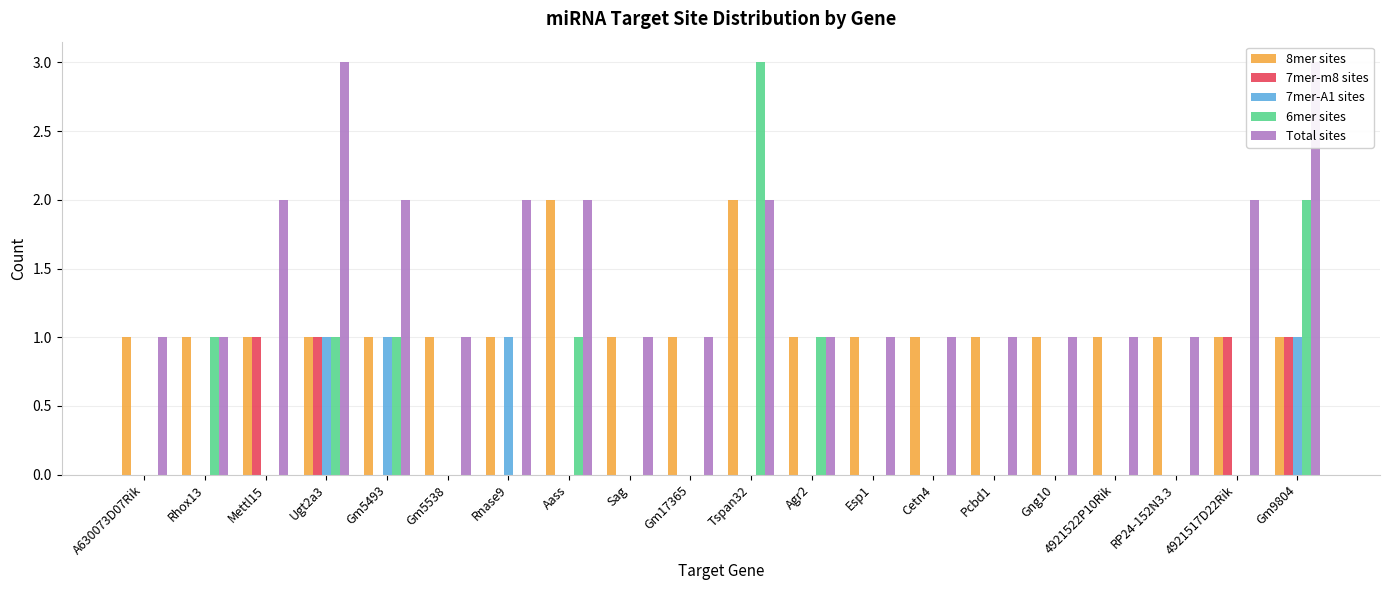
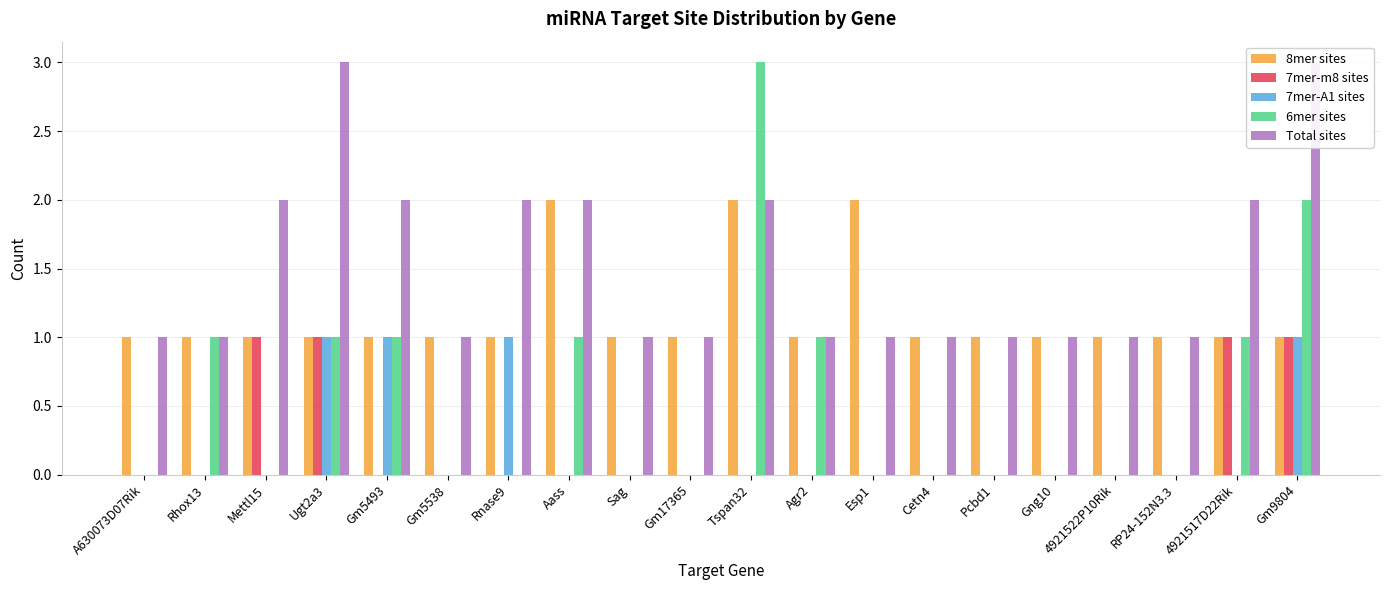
  {
    "8mer sites": {
      "A630073D07Rik": 1,
      "Rhox13": 1,
      "Mettl15": 1,
      "Ugt2a3": 1,
      "Gm5493": 1,
      "Gm5538": 1,
      "Rnase9": 1,
      "Aass": 2,
      "Sag": 1,
      "Gm17365": 1,
      "Tspan32": 2,
      "Agr2": 1,
-     "Esp1": 1,
+     "Esp1": 2,
      "Cetn4": 1,
      "Pcbd1": 1,
      "Gng10": 1,
      "4921522P10Rik": 1,
      "RP24-152N3.3": 1,
      "4921517D22Rik": 1,
      "Gm9804": 1
    },
    "7mer-m8 sites": {
      "A630073D07Rik": 0,
      "Rhox13": 0,
      "Mettl15": 1,
      "Ugt2a3": 1,
      "Gm5493": 0,
      "Gm5538": 0,
      "Rnase9": 0,
      "Aass": 0,
      "Sag": 0,
      "Gm17365": 0,
      "Tspan32": 0,
      "Agr2": 0,
      "Esp1": 0,
      "Cetn4": 0,
      "Pcbd1": 0,
      "Gng10": 0,
      "4921522P10Rik": 0,
      "RP24-152N3.3": 0,
      "4921517D22Rik": 1,
      "Gm9804": 1
    },
    "7mer-A1 sites": {
      "A630073D07Rik": 0,
      "Rhox13": 0,
      "Mettl15": 0,
      "Ugt2a3": 1,
      "Gm5493": 1,
      "Gm5538": 0,
      "Rnase9": 1,
      "Aass": 0,
      "Sag": 0,
      "Gm17365": 0,
      "Tspan32": 0,
      "Agr2": 0,
      "Esp1": 0,
      "Cetn4": 0,
      "Pcbd1": 0,
      "Gng10": 0,
      "4921522P10Rik": 0,
      "RP24-152N3.3": 0,
      "4921517D22Rik": 0,
      "Gm9804": 1
    },
    "6mer sites": {
      "A630073D07Rik": 0,
      "Rhox13": 1,
      "Mettl15": 0,
      "Ugt2a3": 1,
      "Gm5493": 1,
      "Gm5538": 0,
      "Rnase9": 0,
      "Aass": 1,
      "Sag": 0,
      "Gm17365": 0,
      "Tspan32": 3,
      "Agr2": 1,
      "Esp1": 0,
      "Cetn4": 0,
      "Pcbd1": 0,
      "Gng10": 0,
      "4921522P10Rik": 0,
      "RP24-152N3.3": 0,
-     "4921517D22Rik": 0,
+     "4921517D22Rik": 1,
      "Gm9804": 2
    },
    "Total sites": {
      "A630073D07Rik": 1,
      "Rhox13": 1,
      "Mettl15": 2,
      "Ugt2a3": 3,
      "Gm5493": 2,
      "Gm5538": 1,
      "Rnase9": 2,
      "Aass": 2,
      "Sag": 1,
      "Gm17365": 1,
      "Tspan32": 2,
      "Agr2": 1,
      "Esp1": 1,
      "Cetn4": 1,
      "Pcbd1": 1,
      "Gng10": 1,
      "4921522P10Rik": 1,
      "RP24-152N3.3": 1,
      "4921517D22Rik": 2
    }
  }
